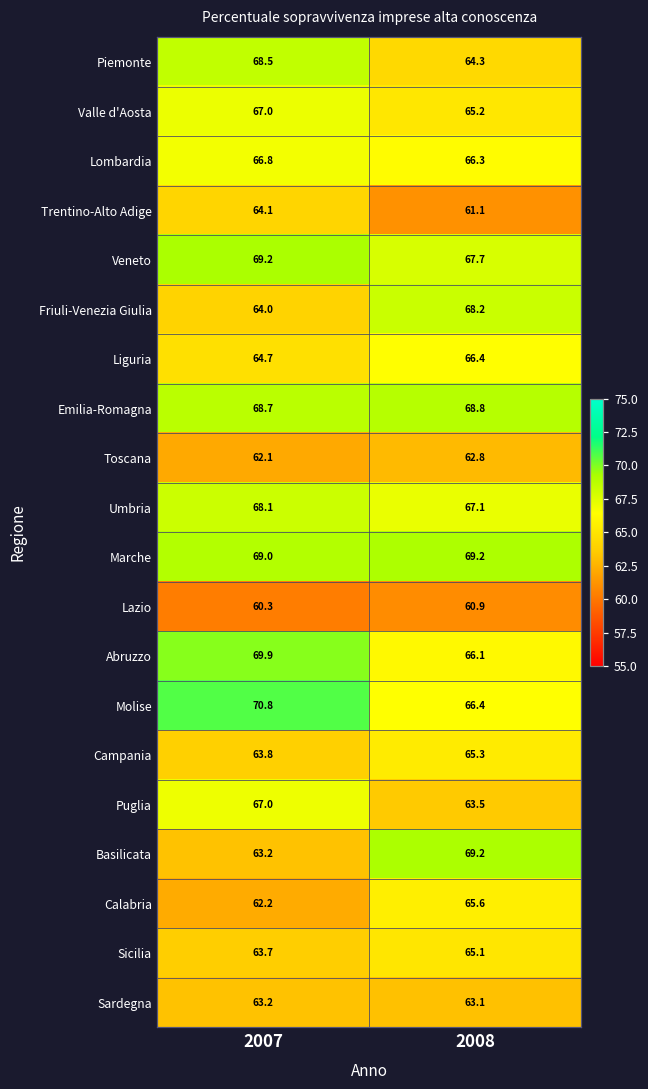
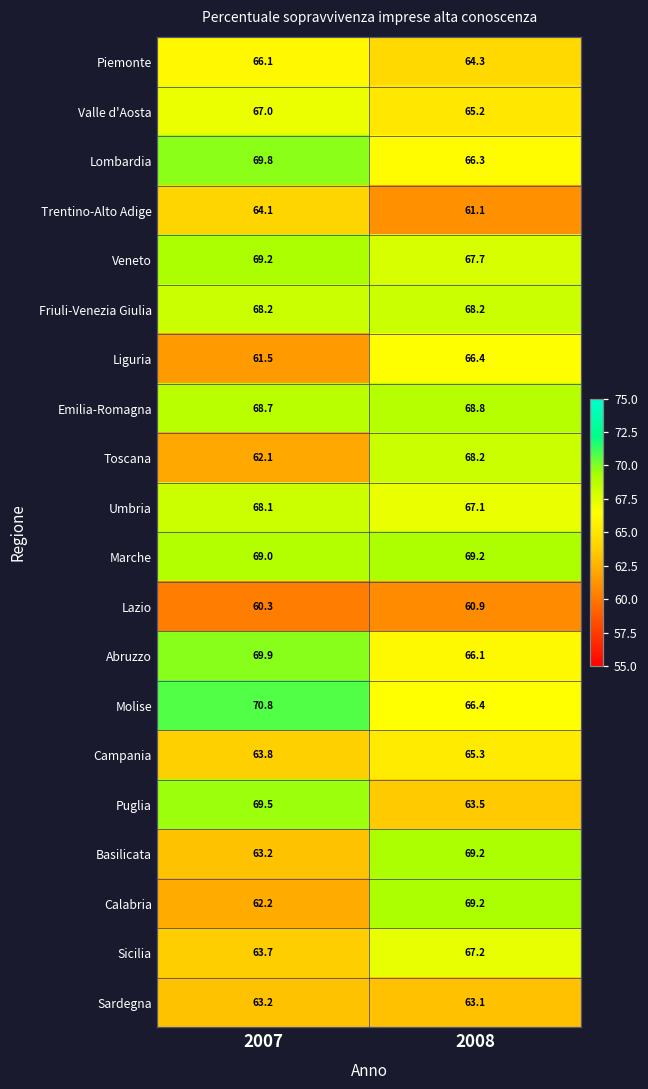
  {
    "Piemonte": {
-     "2007": 68.5,
+     "2007": 66.1,
      "2008": 64.3
    },
    "Valle d'Aosta": {
      "2007": 67.0,
      "2008": 65.2
    },
    "Lombardia": {
-     "2007": 66.8,
+     "2007": 69.8,
      "2008": 66.3
    },
    "Trentino-Alto Adige": {
      "2007": 64.1,
      "2008": 61.1
    },
    "Veneto": {
      "2007": 69.2,
      "2008": 67.7
    },
    "Friuli-Venezia Giulia": {
-     "2007": 64.0,
+     "2007": 68.2,
      "2008": 68.2
    },
    "Liguria": {
-     "2007": 64.7,
+     "2007": 61.5,
      "2008": 66.4
    },
    "Emilia-Romagna": {
      "2007": 68.7,
      "2008": 68.8
    },
    "Toscana": {
      "2007": 62.1,
-     "2008": 62.8
+     "2008": 68.2
    },
    "Umbria": {
      "2007": 68.1,
      "2008": 67.1
    },
    "Marche": {
      "2007": 69.0,
      "2008": 69.2
    },
    "Lazio": {
      "2007": 60.3,
      "2008": 60.9
    },
    "Abruzzo": {
      "2007": 69.9,
      "2008": 66.1
    },
    "Molise": {
      "2007": 70.8,
      "2008": 66.4
    },
    "Campania": {
      "2007": 63.8,
      "2008": 65.3
    },
    "Puglia": {
-     "2007": 67.0,
+     "2007": 69.5,
      "2008": 63.5
    },
    "Basilicata": {
      "2007": 63.2,
      "2008": 69.2
    },
    "Calabria": {
      "2007": 62.2,
-     "2008": 65.6
+     "2008": 69.2
    },
    "Sicilia": {
      "2007": 63.7,
-     "2008": 65.1
+     "2008": 67.2
    },
    "Sardegna": {
      "2007": 63.2,
      "2008": 63.1
    }
  }
